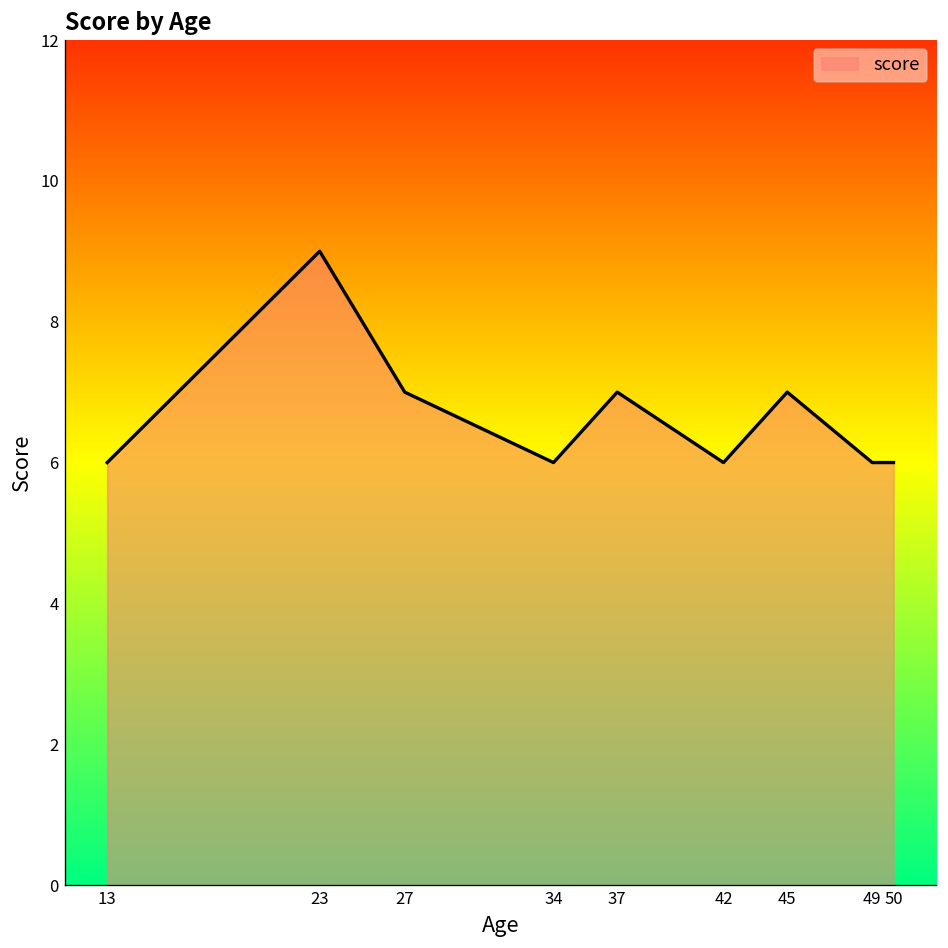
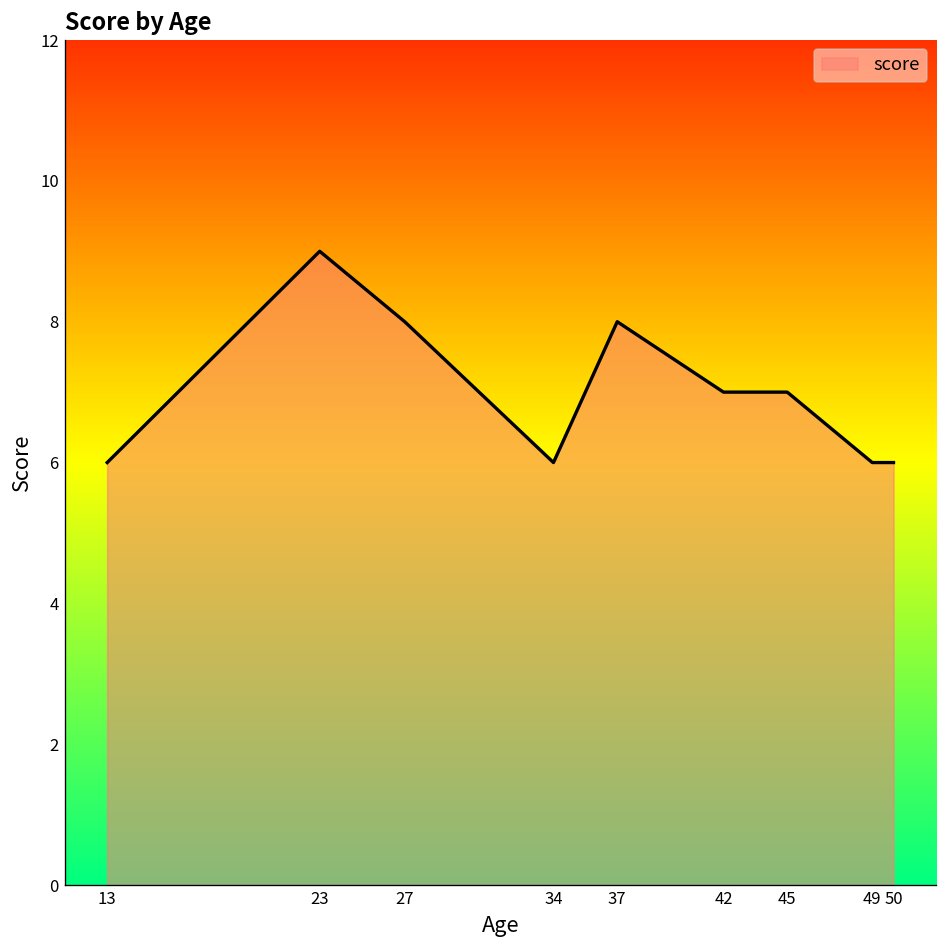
  {
    "13": 6,
    "23": 9,
-   "27": 7,
+   "27": 8,
    "34": 6,
-   "37": 7,
-   "42": 6,
+   "37": 8,
+   "42": 7,
    "45": 7,
    "49": 6,
    "50": 6
  }
